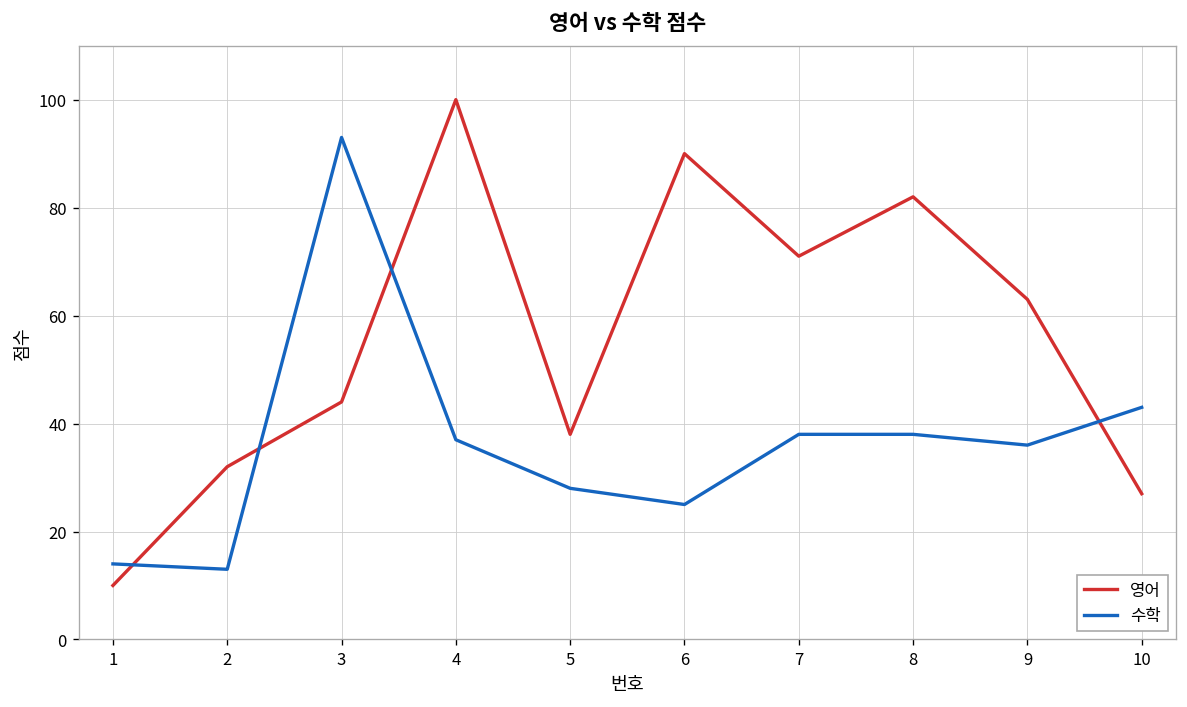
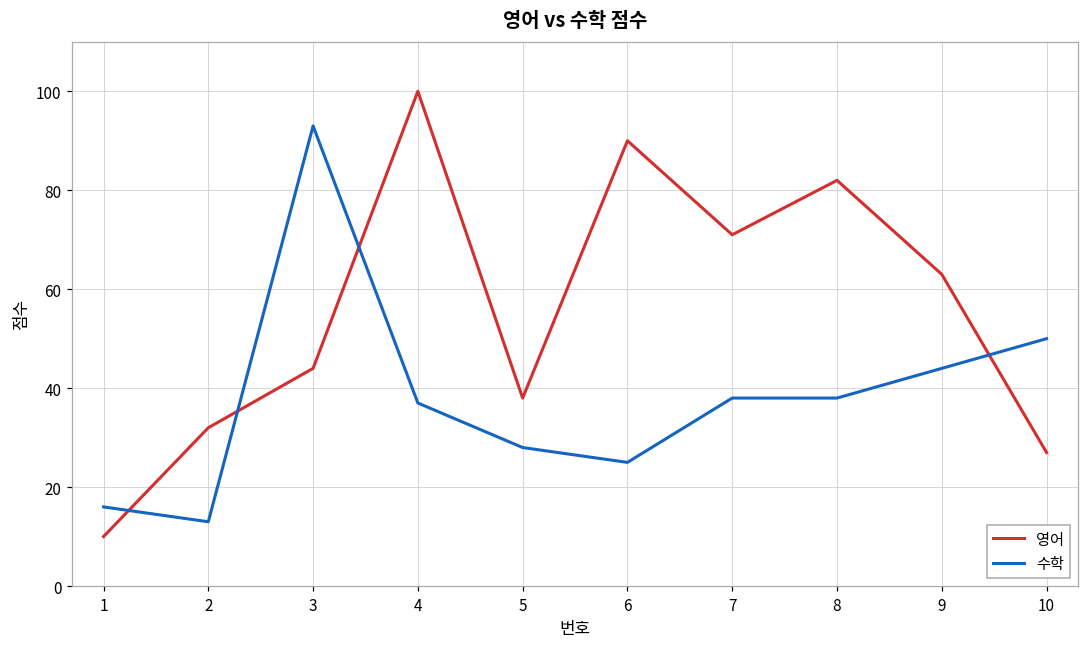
  {
    "영어": {
      "1": 10,
      "2": 32,
      "3": 44,
      "4": 100,
      "5": 38,
      "6": 90,
      "7": 71,
      "8": 82,
      "9": 63,
      "10": 27
    },
    "수학": {
-     "1": 14,
+     "1": 16,
      "2": 13,
      "3": 93,
      "4": 37,
      "5": 28,
      "6": 25,
      "7": 38,
      "8": 38,
-     "9": 36,
-     "10": 43
+     "9": 44,
+     "10": 50
    }
  }
